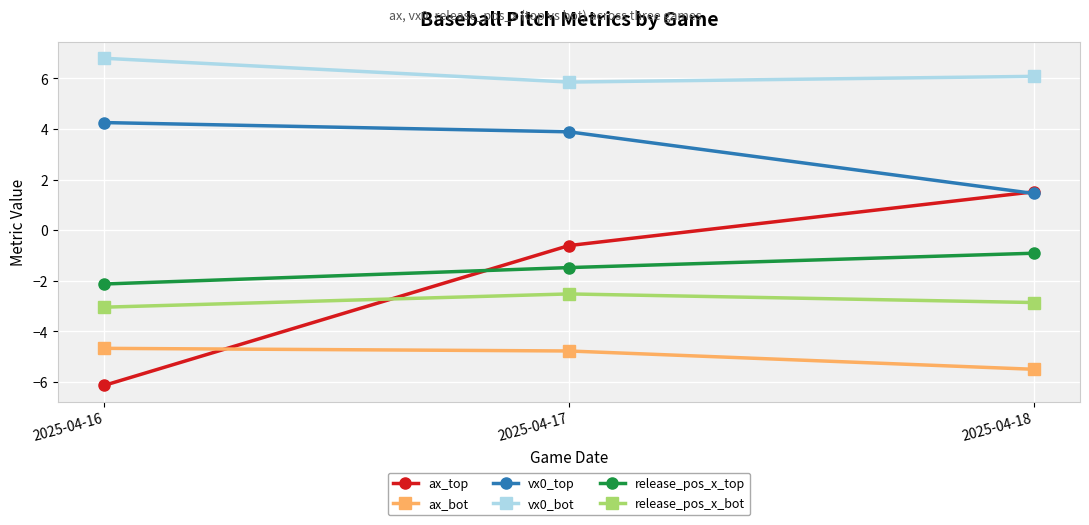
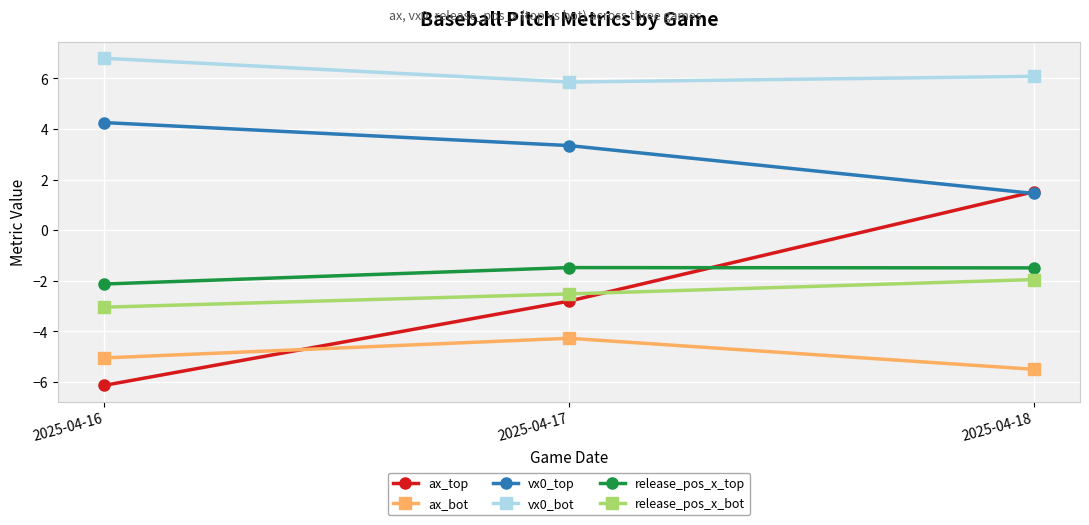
  {
    "ax_top": {
      "2025-04-16": -6.1,
-     "2025-04-17": -0.6
+     "2025-04-17": -2.8
    },
    "ax_bot": {
-     "2025-04-16": -4.7,
-     "2025-04-17": -4.8,
+     "2025-04-16": -5.1,
+     "2025-04-17": -4.3,
      "2025-04-18": -5.5
    },
    "vx0_top": {
      "2025-04-16": 4.3,
-     "2025-04-17": 3.9
+     "2025-04-17": 3.3
    },
    "vx0_bot": {
      "2025-04-16": 6.8,
      "2025-04-17": 5.9,
      "2025-04-18": 6.1
    },
    "release_pos_x_top": {
      "2025-04-16": -2.1,
      "2025-04-17": -1.5,
-     "2025-04-18": -0.9
+     "2025-04-18": -1.5
    },
    "release_pos_x_bot": {
      "2025-04-16": -3.0,
      "2025-04-17": -2.5,
-     "2025-04-18": -2.9
+     "2025-04-18": -2.0
    }
  }
